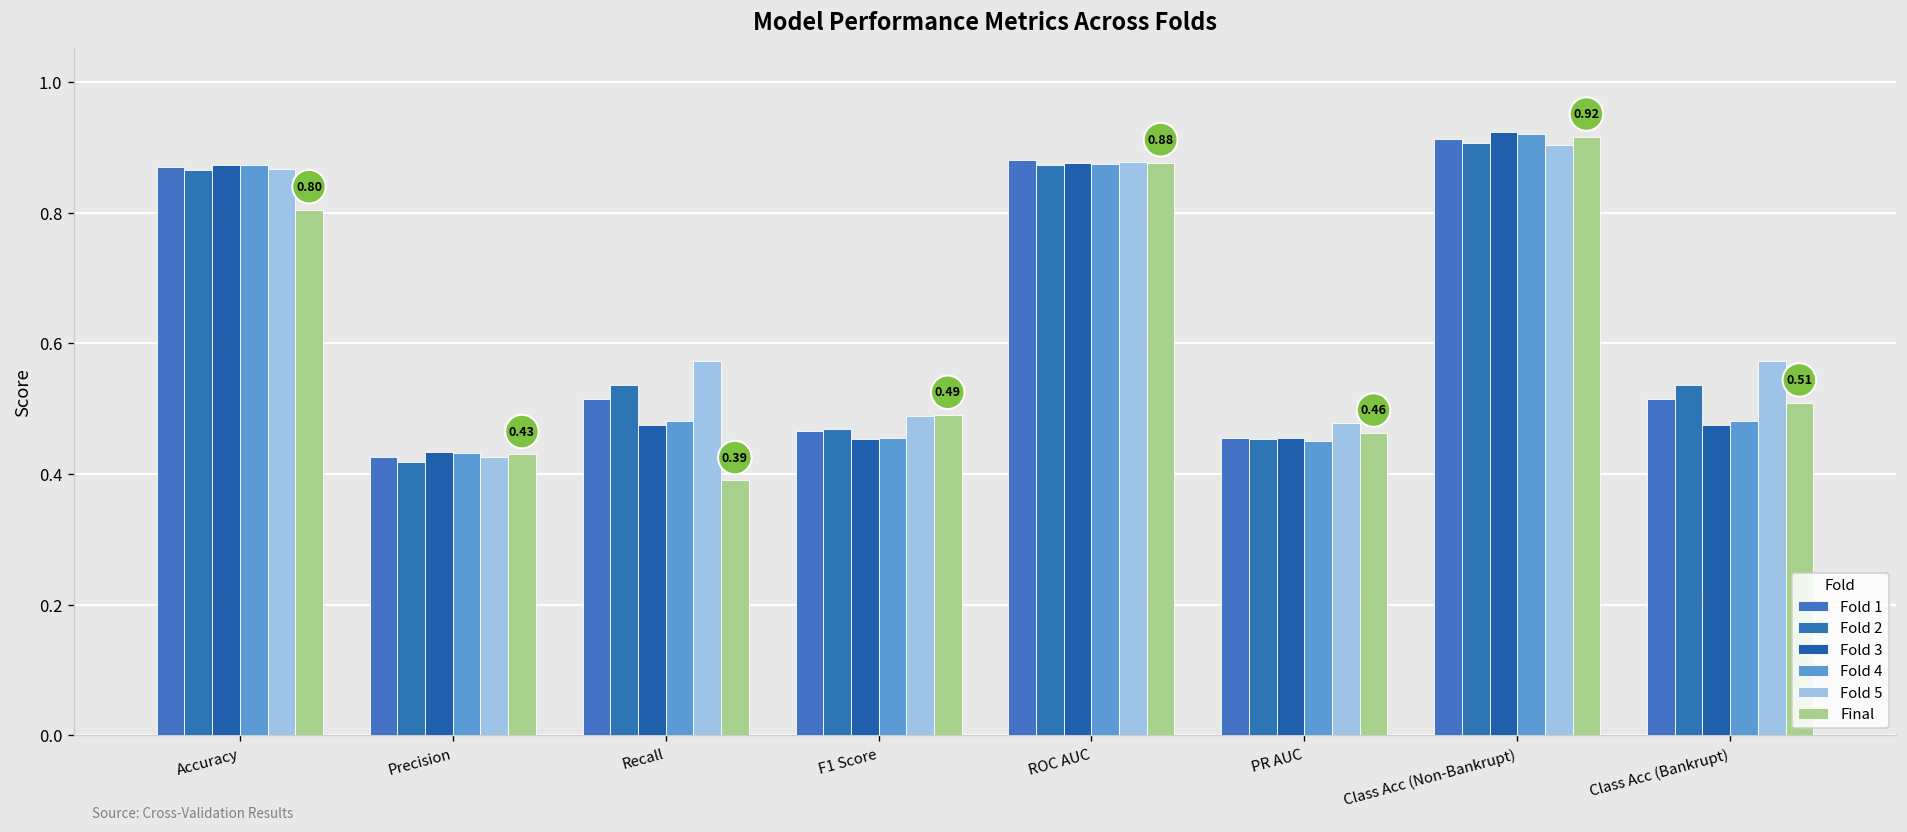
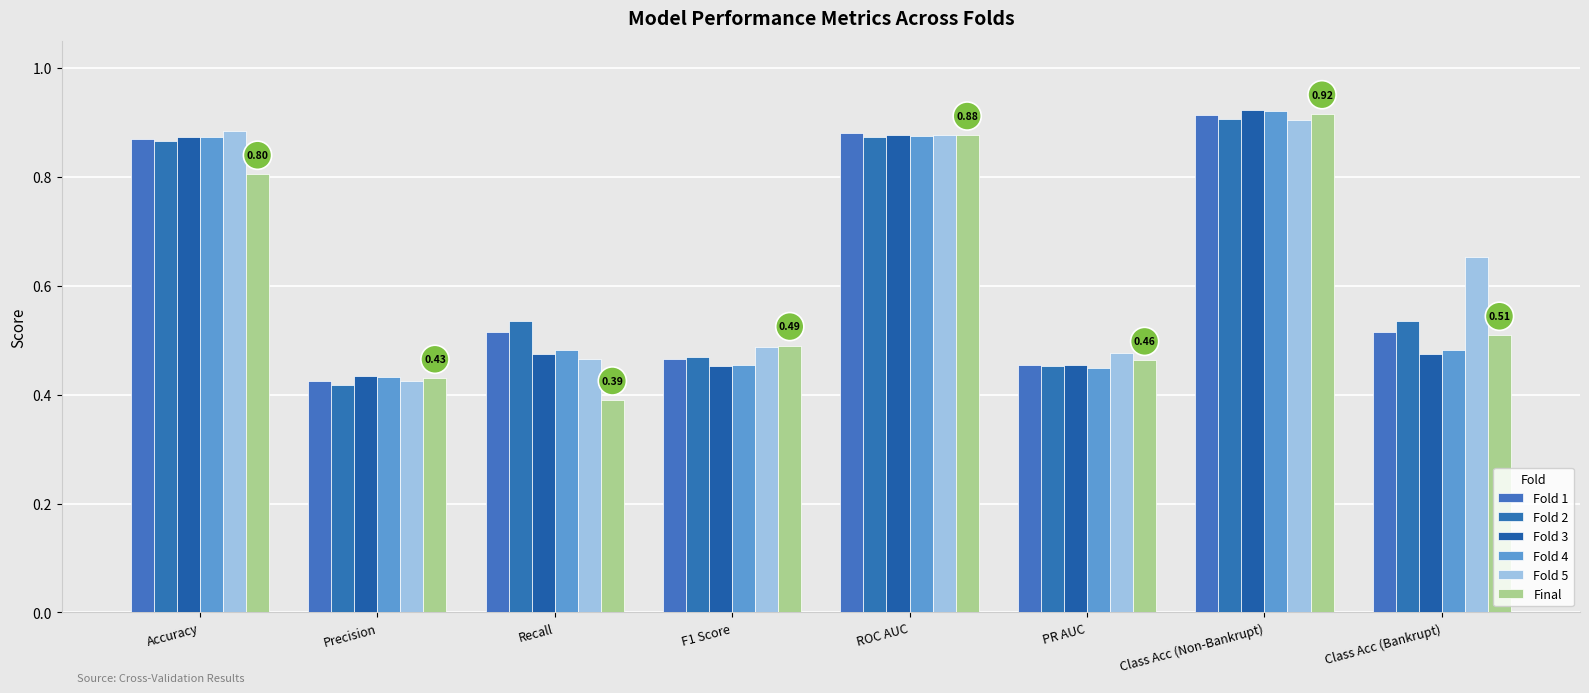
  {
    "Fold 5": {
-     "Accuracy": 0.87,
-     "Recall": 0.57,
+     "Accuracy": 0.88,
+     "Recall": 0.47,
      "Class Acc (Non-Bankrupt)": 0.90,
-     "Class Acc (Bankrupt)": 0.57
+     "Class Acc (Bankrupt)": 0.65
    }
  }
